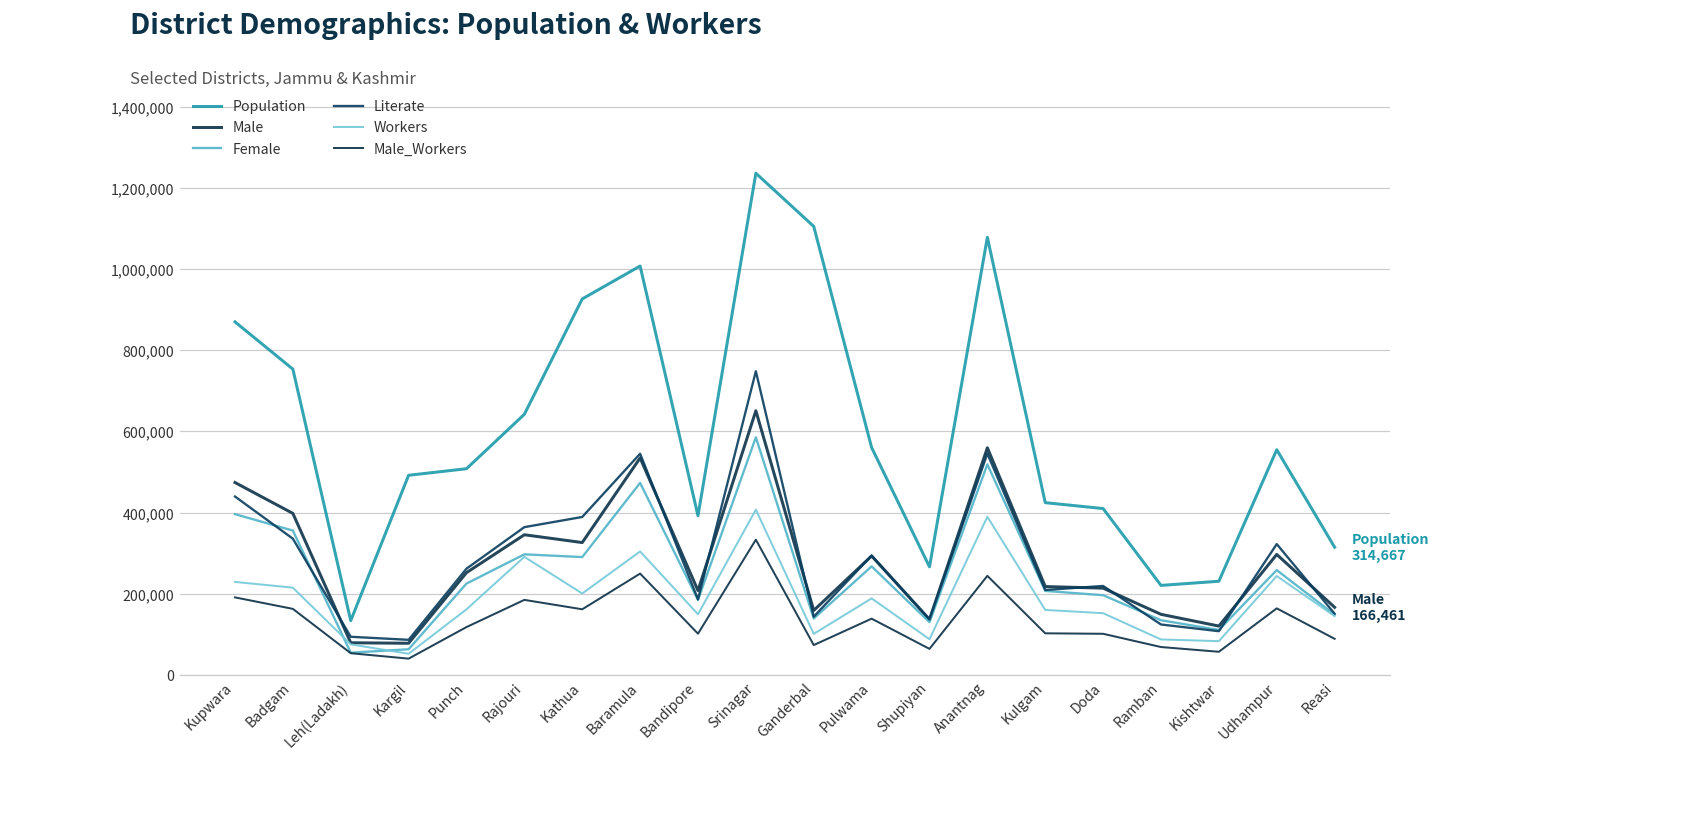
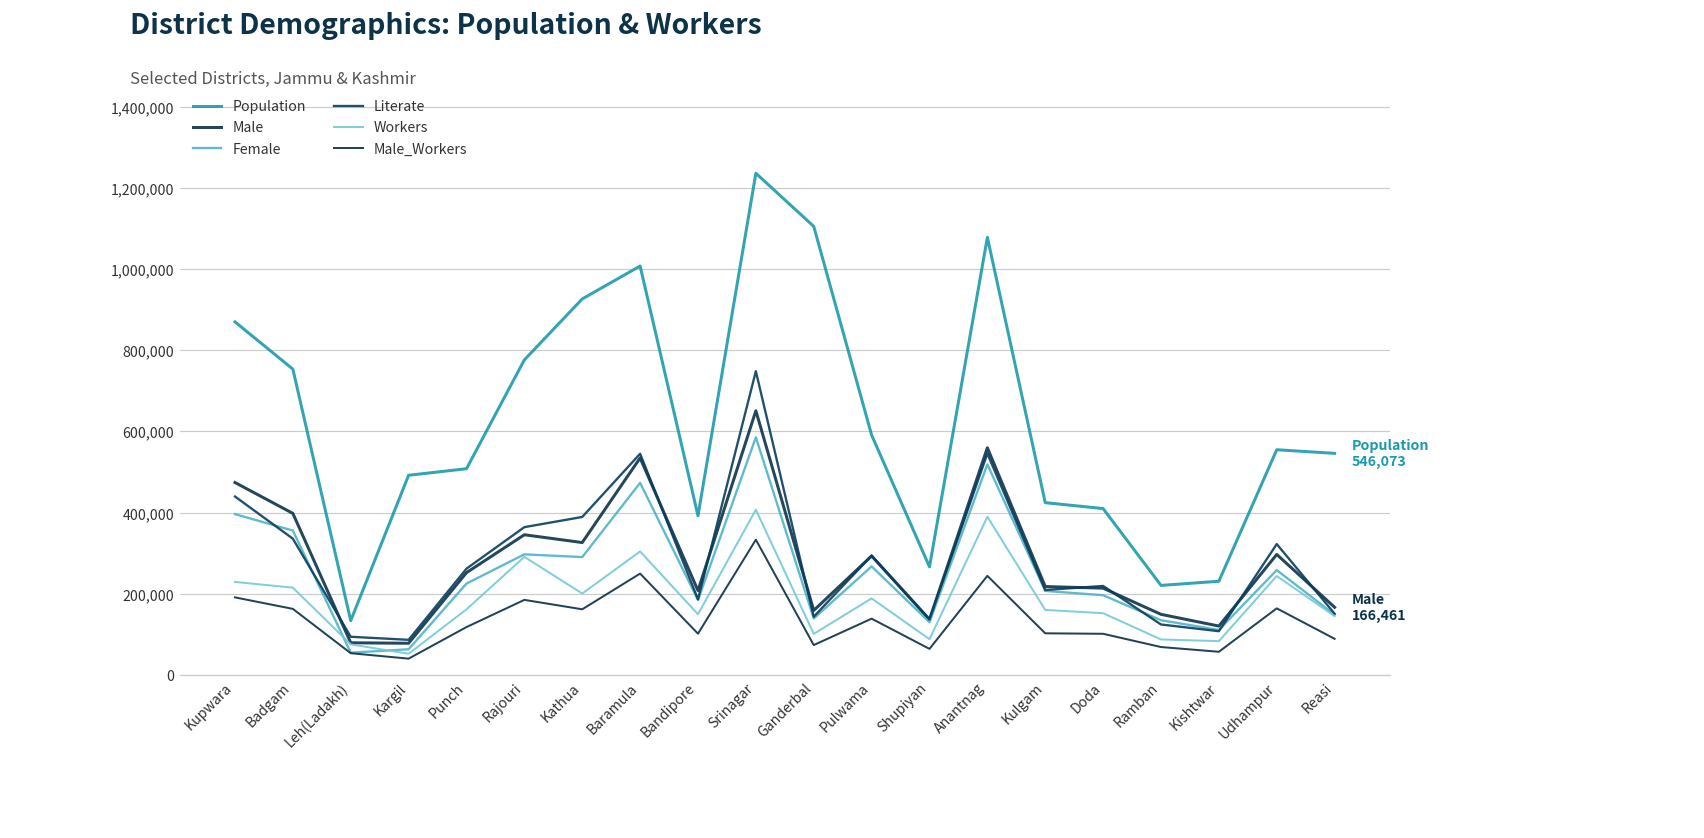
  {
    "Population": {
-     "Rajouri": "640,000",
-     "Pulwama": "560,000",
-     "Reasi": "314,667"
+     "Rajouri": "780,000",
+     "Pulwama": "590,000",
+     "Reasi": "546,073"
    }
  }
